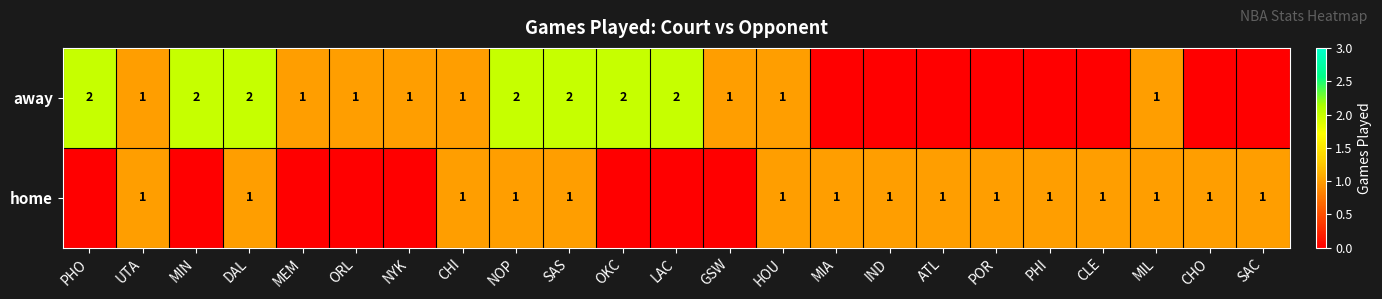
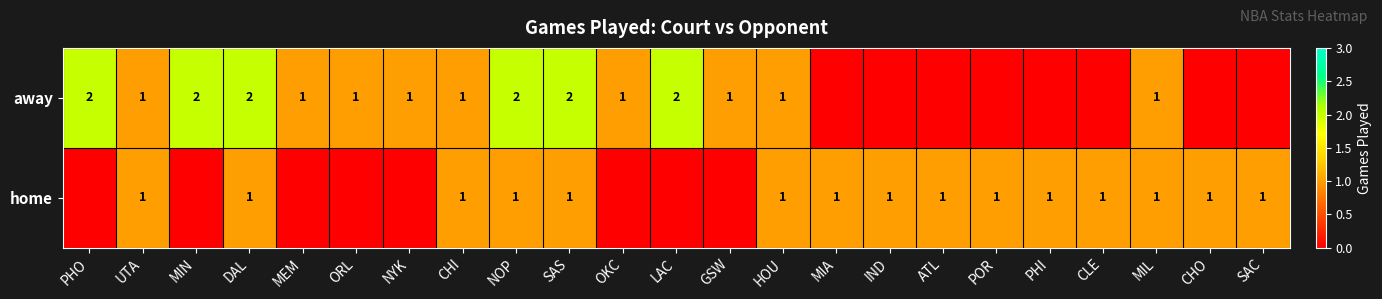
  {
    "away": {
      "PHO": 2,
      "UTA": 1,
      "MIN": 2,
      "DAL": 2,
      "MEM": 1,
      "ORL": 1,
      "NYK": 1,
      "CHI": 1,
      "NOP": 2,
      "SAS": 2,
-     "OKC": 2,
+     "OKC": 1,
      "LAC": 2,
      "GSW": 1,
      "HOU": 1,
      "MIL": 1
    },
    "home": {
      "UTA": 1,
      "DAL": 1,
      "CHI": 1,
      "NOP": 1,
      "SAS": 1,
      "HOU": 1,
      "MIA": 1,
      "IND": 1,
      "ATL": 1,
      "POR": 1,
      "PHI": 1,
      "CLE": 1,
      "MIL": 1,
      "CHO": 1,
      "SAC": 1
    }
  }
